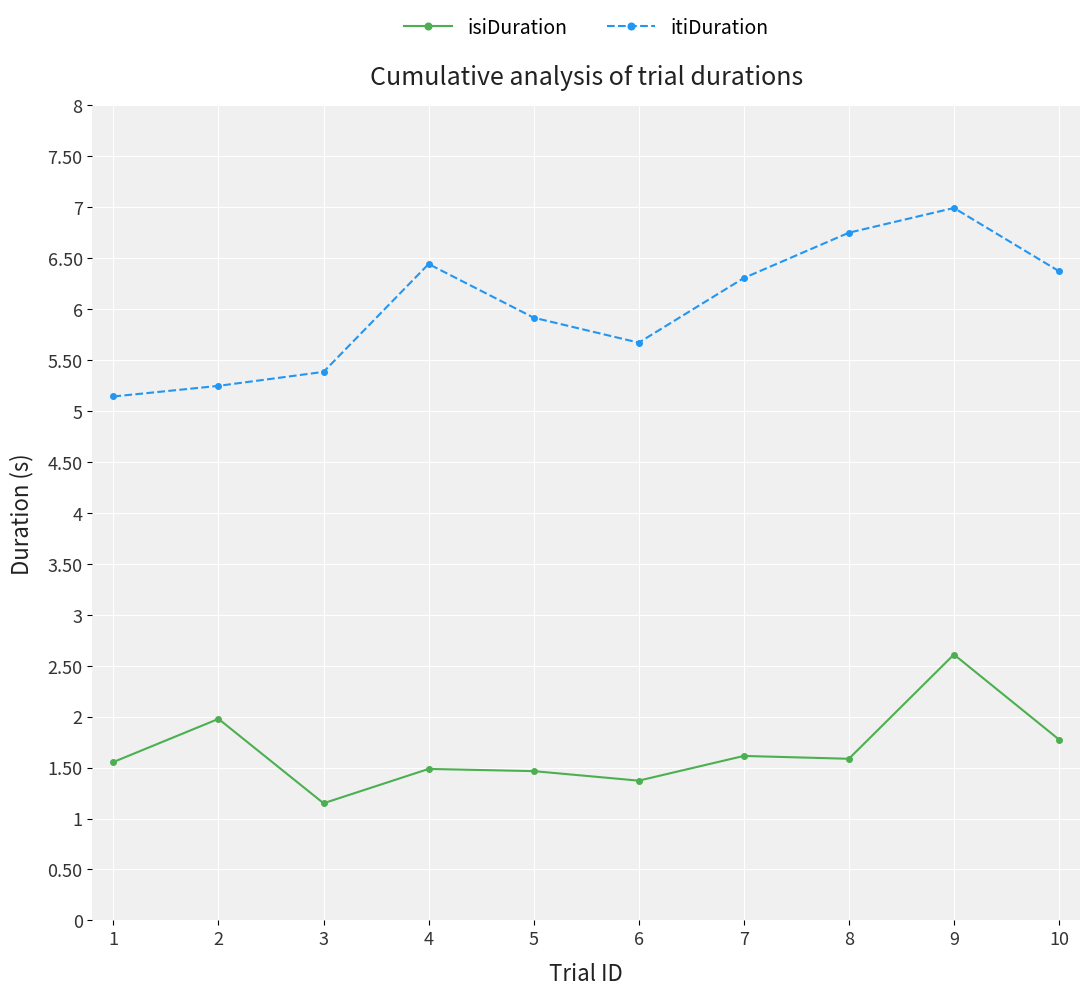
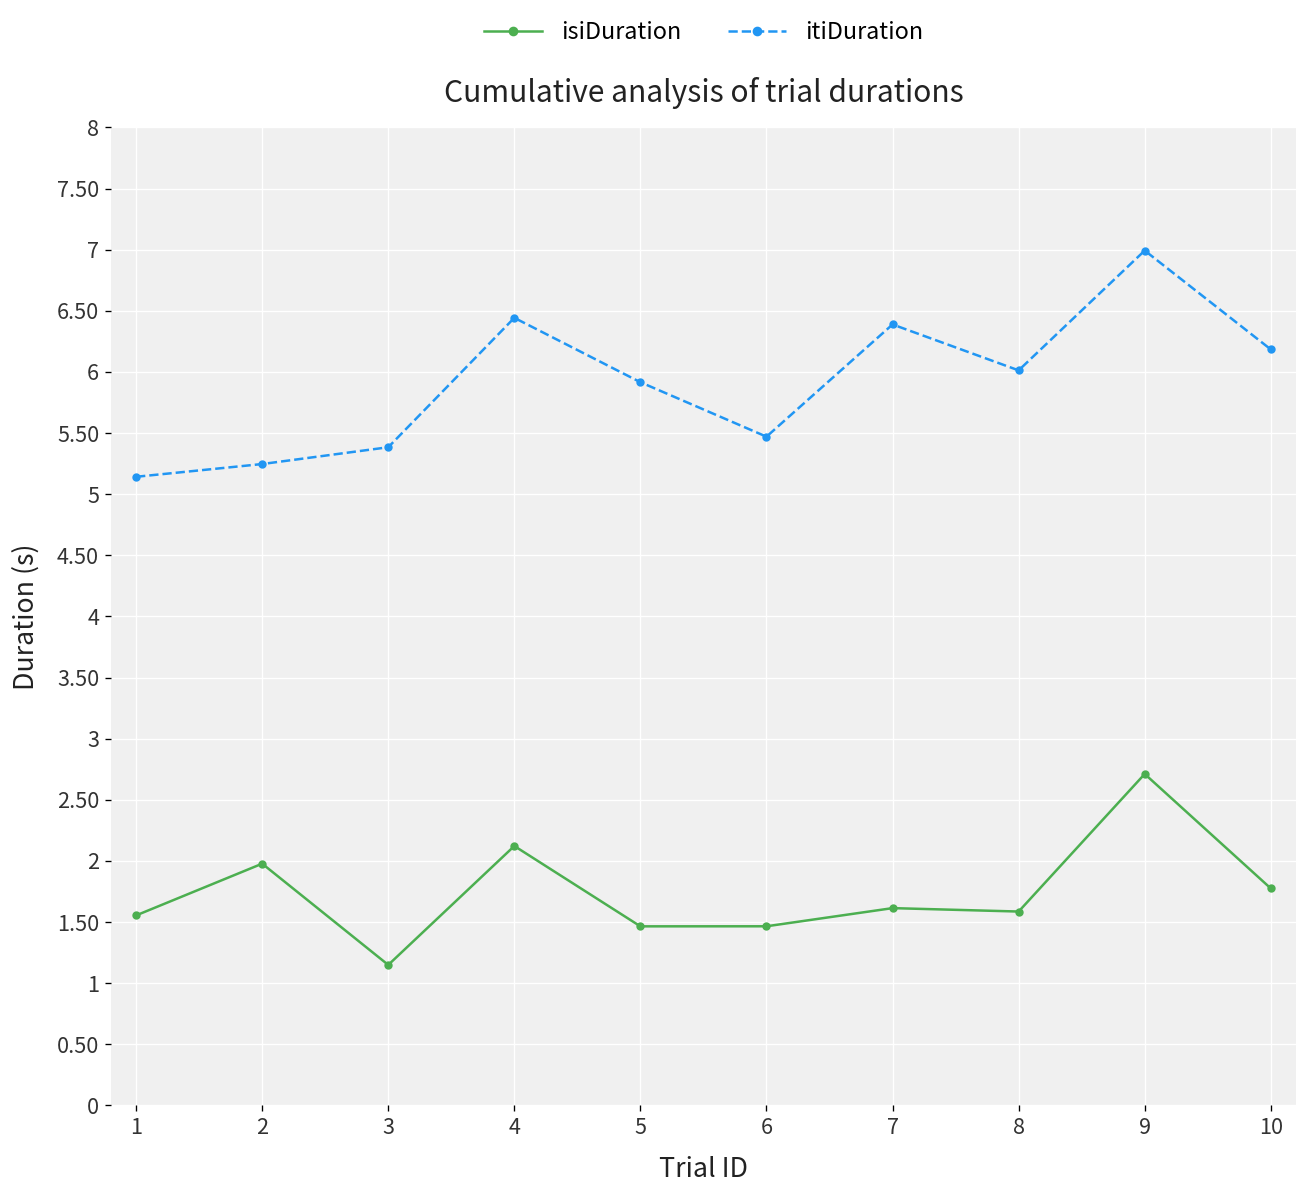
  {
    "isiDuration": {
      "1": 1.55,
      "2": 1.98,
      "3": 1.15,
-     "4": 1.49,
+     "4": 2.12,
      "5": 1.47,
-     "6": 1.37,
+     "6": 1.47,
      "7": 1.61,
      "8": 1.59,
-     "9": 2.61,
+     "9": 2.71,
      "10": 1.78
    },
    "itiDuration": {
      "1": 5.14,
      "2": 5.25,
      "3": 5.38,
      "4": 6.44,
      "5": 5.92,
-     "6": 5.67,
-     "7": 6.31,
-     "8": 6.75,
+     "6": 5.47,
+     "7": 6.39,
+     "8": 6.01,
      "9": 6.99,
-     "10": 6.37
+     "10": 6.18
    }
  }
